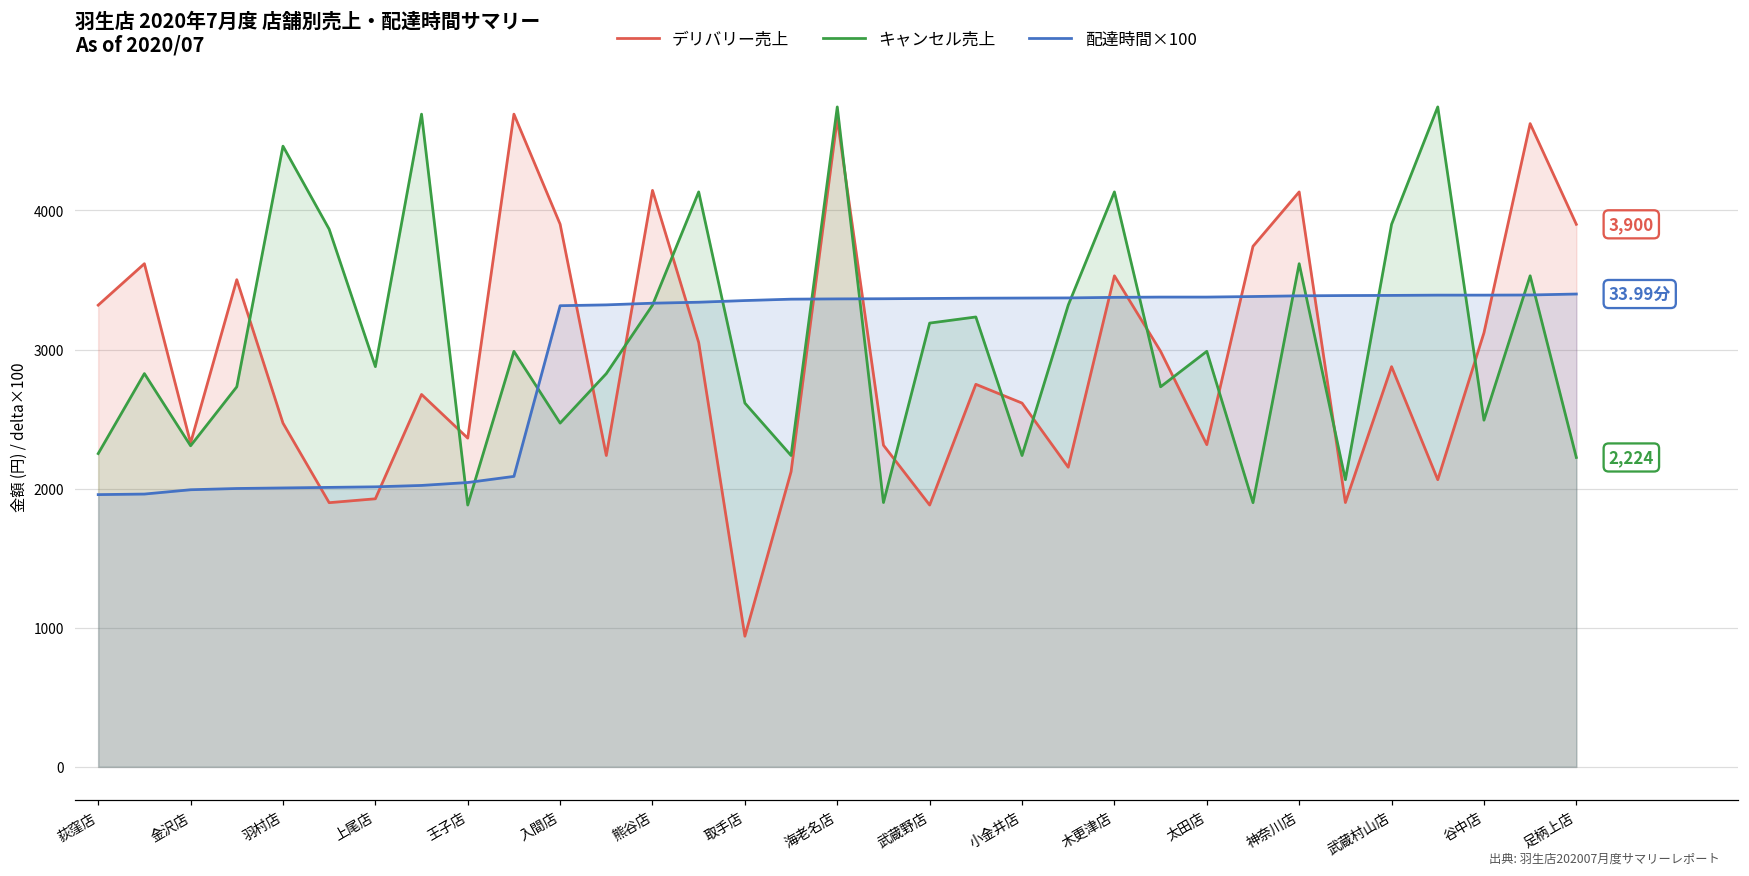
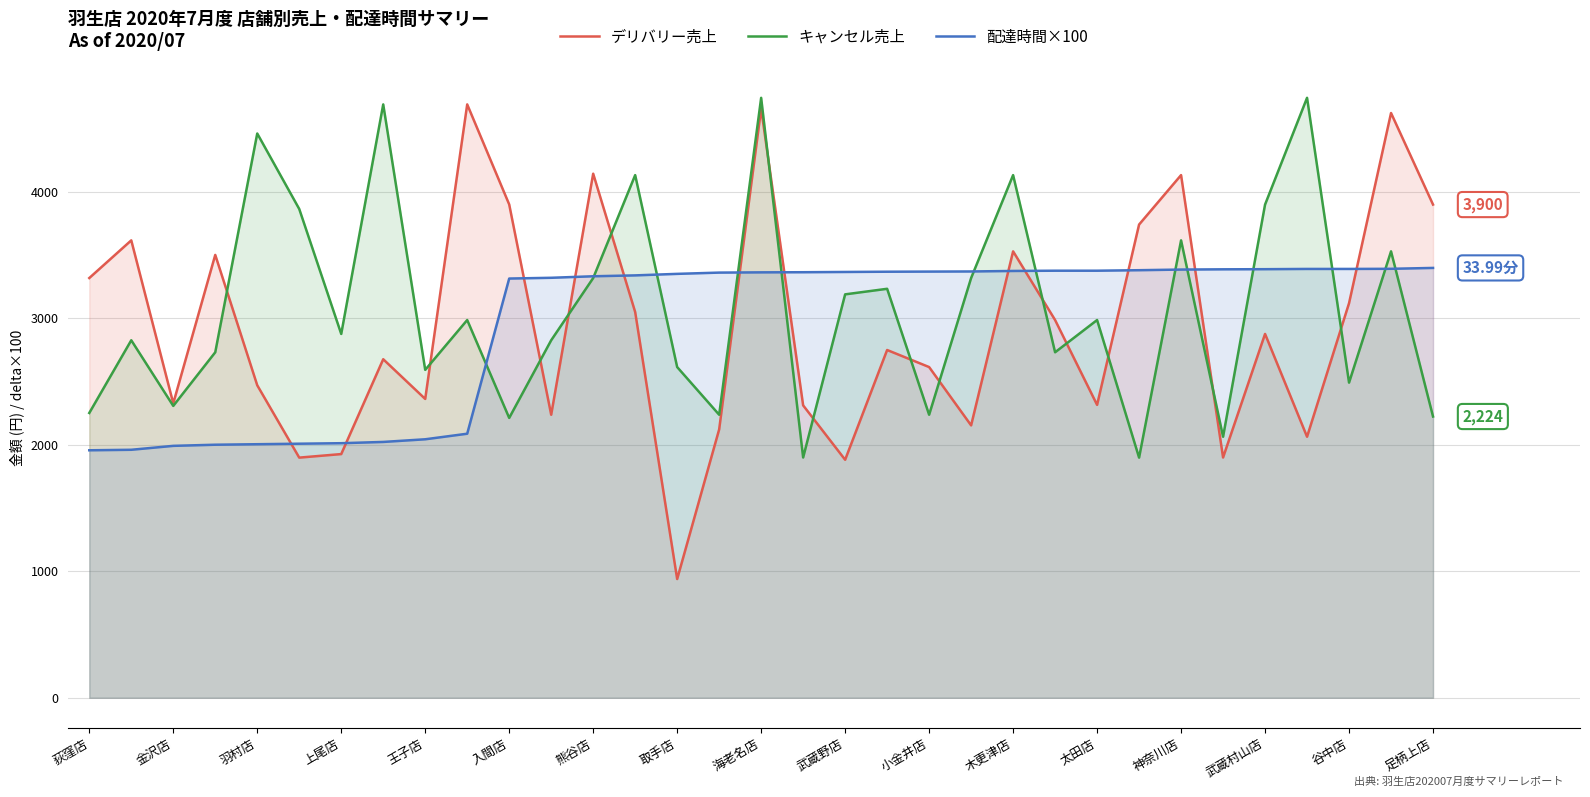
  {
    "デリバリー売上": {
      "荻窪店": 3320,
      "羽村店": 2470,
      "上尾店": 1930,
      "王子店": 2360,
      "入間店": 3900,
      "熊谷店": 4140,
      "取手店": 940,
      "海老名店": 4660,
      "武蔵野店": 1880,
      "小金井店": 2620,
      "木更津店": 3530,
      "太田店": 2320,
      "神奈川店": 4130,
      "武蔵村山店": 2880,
      "谷中店": 3120,
      "足柄上店": 3900
    },
    "キャンセル売上": {
      "荻窪店": 2250,
      "羽村店": 4460,
      "上尾店": 2880,
-     "王子店": 1880,
-     "入間店": 2470,
+     "王子店": 2590,
+     "入間店": 2210,
      "取手店": 2620,
      "海老名店": 4740,
      "武蔵野店": 3190,
      "小金井店": 2240,
      "木更津店": 4130,
      "太田店": 2990,
      "神奈川店": 3620,
      "武蔵村山店": 3900,
      "谷中店": 2490,
      "足柄上店": 2220
    },
    "配達時間×100": {
      "荻窪店": 1960,
      "金沢店": 1990,
      "羽村店": 2010,
      "上尾店": 2010,
      "王子店": 2040,
      "入間店": 3320,
      "取手店": 3350,
      "海老名店": 3360,
      "武蔵野店": 3370,
      "小金井店": 3370,
      "木更津店": 3380,
      "太田店": 3380,
      "神奈川店": 3390,
      "武蔵村山店": 3390,
      "谷中店": 3390,
      "足柄上店": 3400
    }
  }
